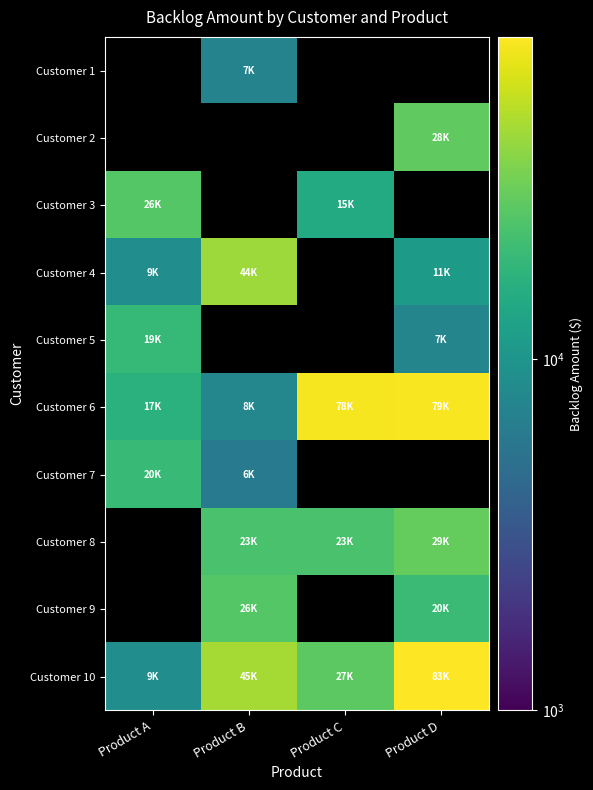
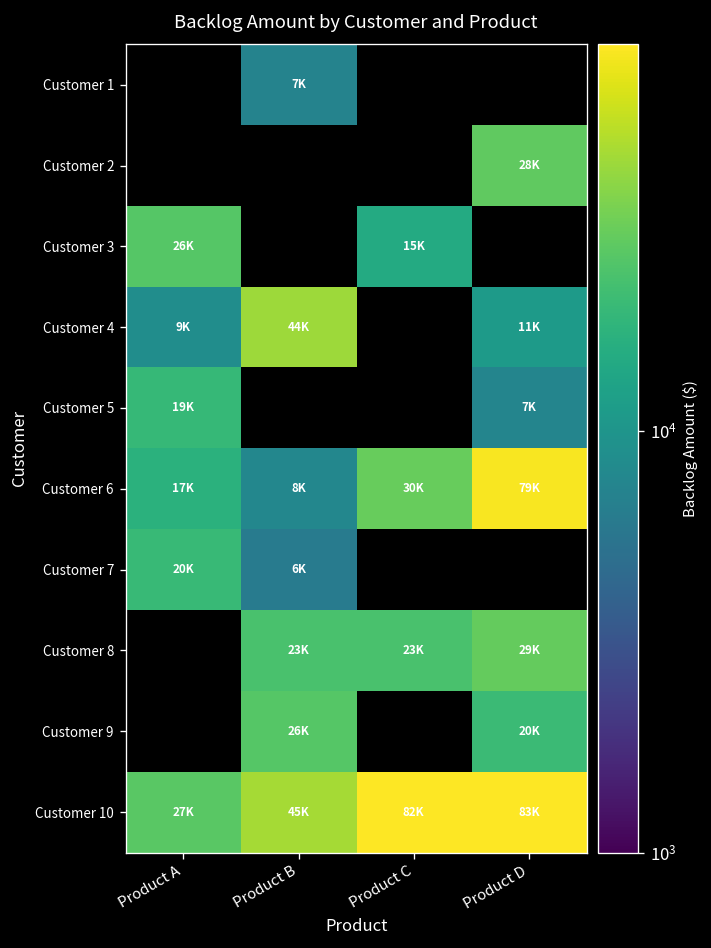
  {
    "Customer 1": {
      "Product B": "7K"
    },
    "Customer 2": {
      "Product D": "28K"
    },
    "Customer 3": {
      "Product A": "26K",
      "Product C": "15K"
    },
    "Customer 4": {
      "Product A": "9K",
      "Product B": "44K",
      "Product D": "11K"
    },
    "Customer 5": {
      "Product A": "19K",
      "Product D": "7K"
    },
    "Customer 6": {
      "Product A": "17K",
      "Product B": "8K",
-     "Product C": "78K",
+     "Product C": "30K",
      "Product D": "79K"
    },
    "Customer 7": {
      "Product A": "20K",
      "Product B": "6K"
    },
    "Customer 8": {
      "Product B": "23K",
      "Product C": "23K",
      "Product D": "29K"
    },
    "Customer 9": {
      "Product B": "26K",
      "Product D": "20K"
    },
    "Customer 10": {
-     "Product A": "9K",
+     "Product A": "27K",
      "Product B": "45K",
-     "Product C": "27K",
+     "Product C": "82K",
      "Product D": "83K"
    }
  }
